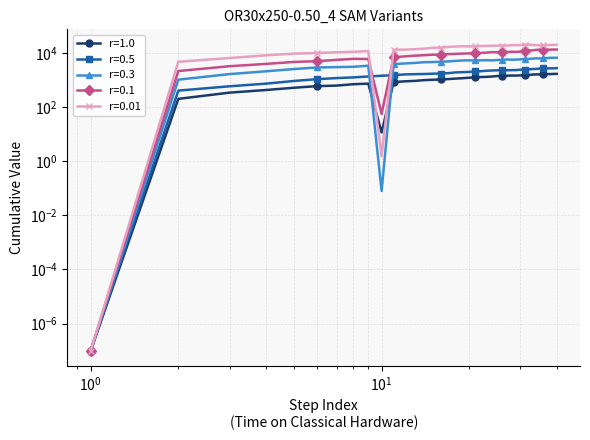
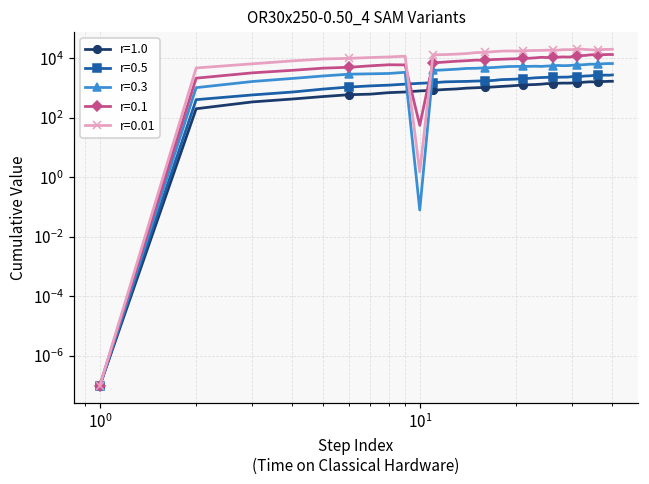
  {
    "r=1.0": {
-     "10^1": 12
+     "10^1": 800
    },
    "r=0.5": {
      "10^1": 1000
    },
    "r=0.3": {
      "10^1": 0.08
    },
    "r=0.1": {
      "10^1": 60
    },
    "r=0.01": {
      "10^1": 2
    }
  }
